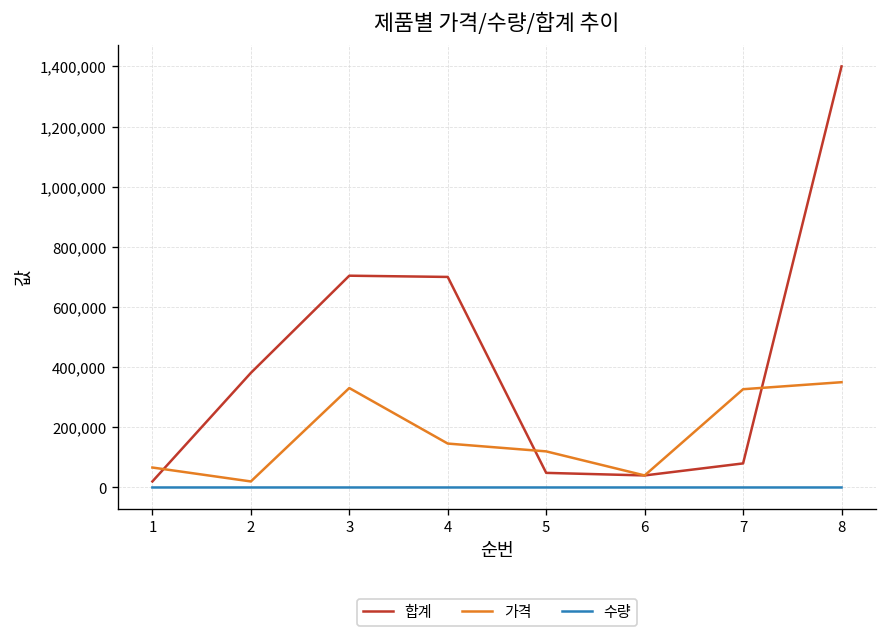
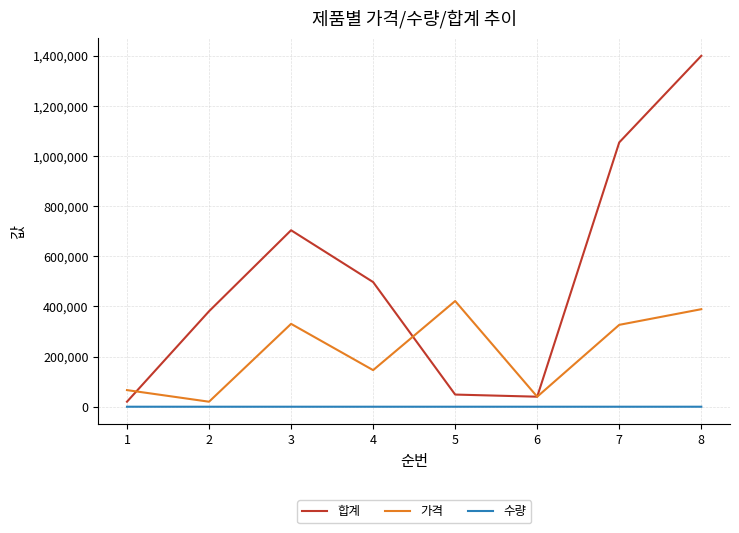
  {
    "합계": {
      "1": "20,000",
      "2": "380,000",
      "3": "700,000",
-     "4": "700,000",
+     "4": "500,000",
      "5": "50,000",
-     "7": "80,000",
+     "7": "1,050,000",
      "8": "1,400,000"
    },
    "가격": {
      "1": "70,000",
      "2": "20,000",
      "3": "330,000",
      "4": "150,000",
-     "5": "120,000",
+     "5": "420,000",
      "7": "330,000",
-     "8": "350,000"
+     "8": "390,000"
    },
    "수량": {
      "1": "0",
      "2": "0",
      "3": "0",
      "4": "0",
      "5": "0",
      "6": "0",
      "7": "0",
      "8": "0"
    }
  }
